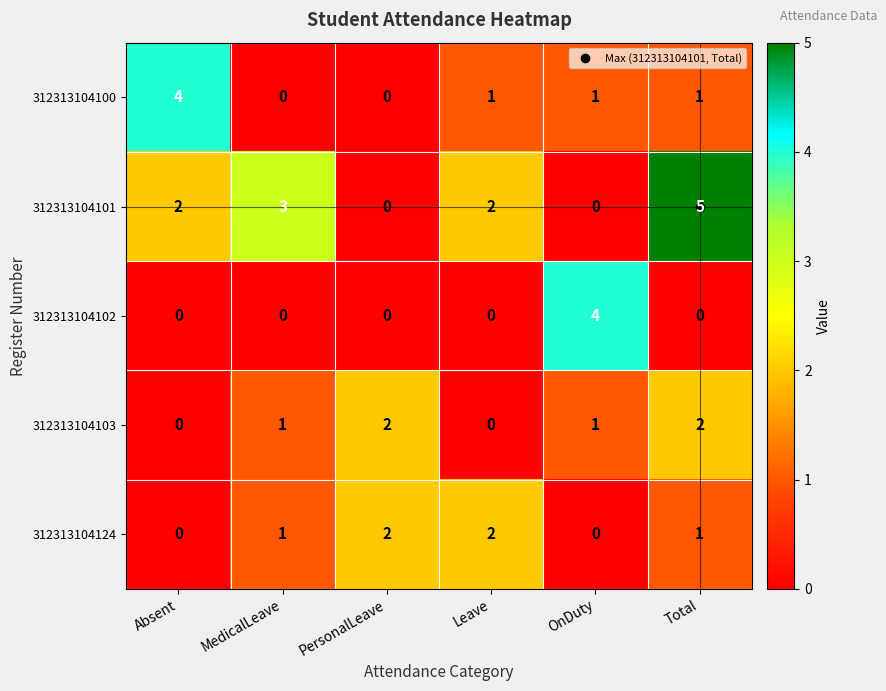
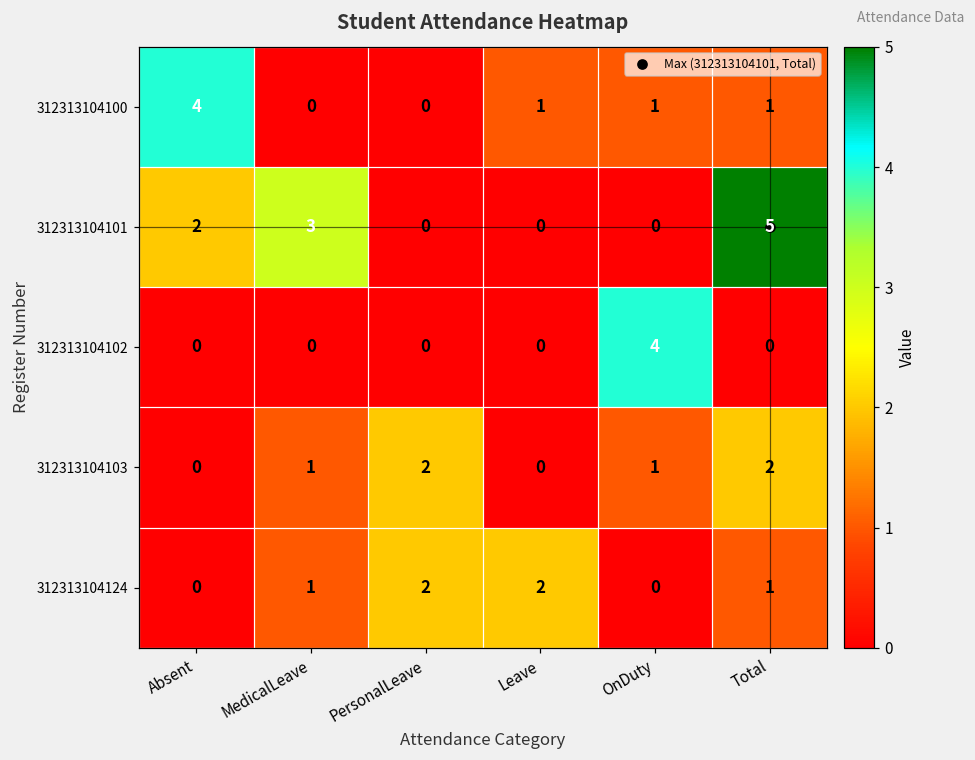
  {
    "312313104100": {
      "Absent": 4,
      "MedicalLeave": 0,
      "PersonalLeave": 0,
      "Leave": 1,
      "OnDuty": 1,
      "Total": 1
    },
    "312313104101": {
      "Absent": 2,
      "MedicalLeave": 3,
      "PersonalLeave": 0,
-     "Leave": 2,
+     "Leave": 0,
      "OnDuty": 0
    },
    "312313104102": {
      "Absent": 0,
      "MedicalLeave": 0,
      "PersonalLeave": 0,
      "Leave": 0,
      "OnDuty": 4,
      "Total": 0
    },
    "312313104103": {
      "Absent": 0,
      "MedicalLeave": 1,
      "PersonalLeave": 2,
      "Leave": 0,
      "OnDuty": 1,
      "Total": 2
    },
    "312313104124": {
      "Absent": 0,
      "MedicalLeave": 1,
      "PersonalLeave": 2,
      "Leave": 2,
      "OnDuty": 0,
      "Total": 1
    }
  }
